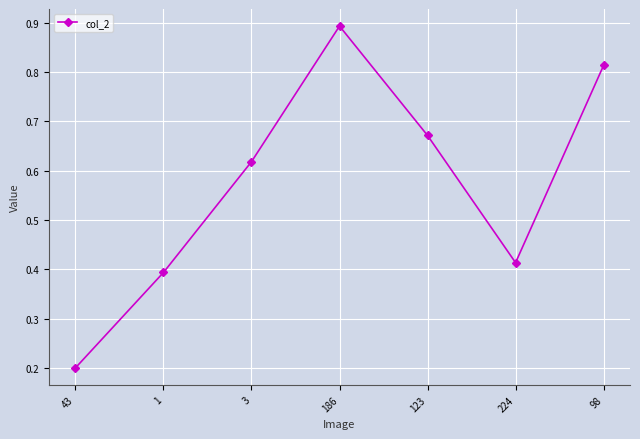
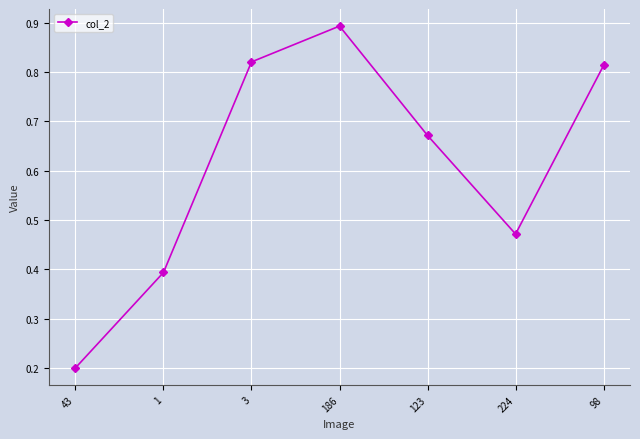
  {
    "43": 0.20,
    "1": 0.39,
-   "3": 0.62,
+   "3": 0.82,
    "186": 0.89,
    "123": 0.67,
-   "224": 0.41,
+   "224": 0.47,
    "98": 0.81
  }
